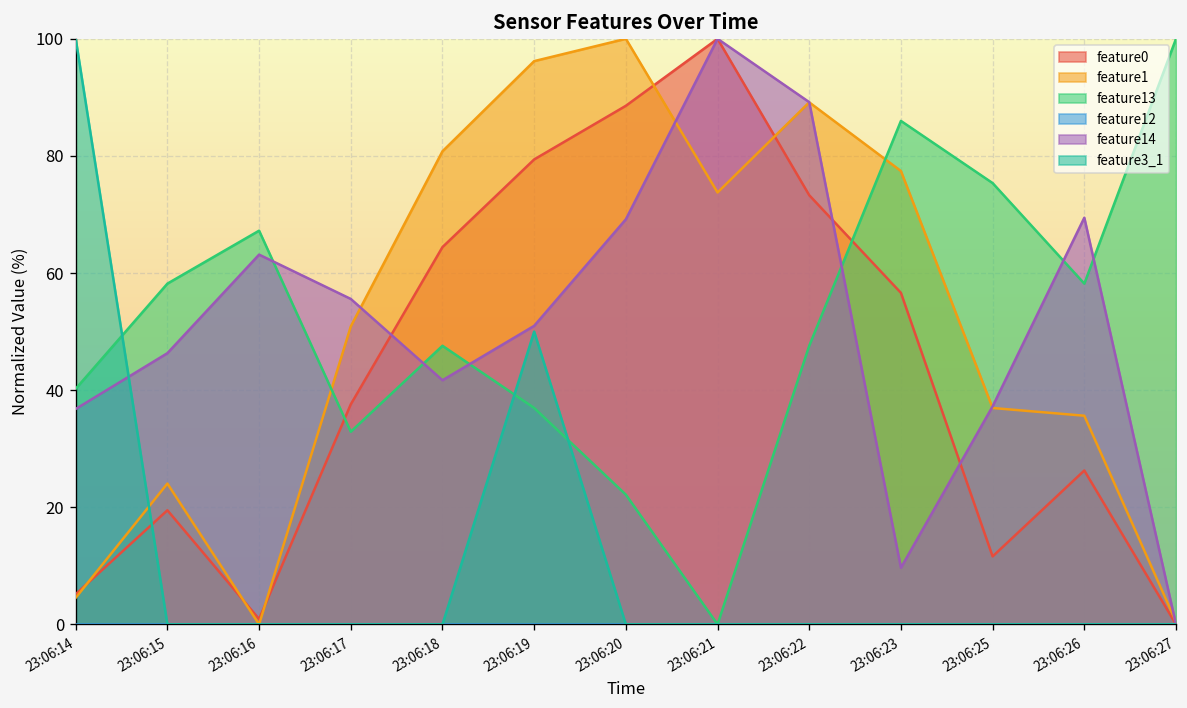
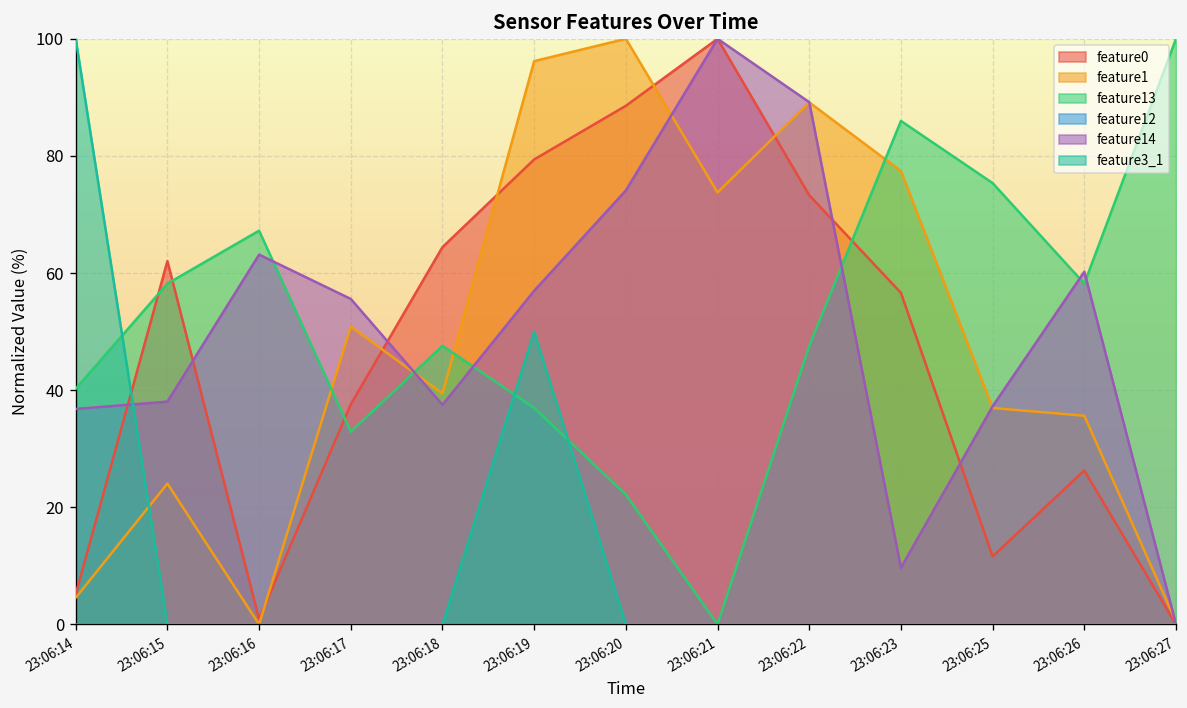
  {
    "feature0": {
      "23:06:14": 5,
-     "23:06:15": 19,
+     "23:06:15": 62,
      "23:06:16": 1,
      "23:06:17": 38,
      "23:06:18": 64,
      "23:06:19": 79,
      "23:06:20": 89,
      "23:06:22": 73,
      "23:06:23": 57,
      "23:06:25": 12,
      "23:06:26": 26
    },
    "feature1": {
      "23:06:14": 5,
      "23:06:15": 24,
      "23:06:17": 51,
-     "23:06:18": 81,
+     "23:06:18": 39,
      "23:06:19": 96,
      "23:06:20": 100,
      "23:06:21": 74,
      "23:06:23": 77,
      "23:06:26": 36
    },
    "feature12": {
      "23:06:14": 0,
      "23:06:19": 0
    },
    "feature14": {
      "23:06:14": 37,
-     "23:06:15": 46,
+     "23:06:15": 38,
      "23:06:16": 63,
      "23:06:17": 56,
-     "23:06:18": 42,
-     "23:06:19": 51,
-     "23:06:20": 69,
+     "23:06:18": 37,
+     "23:06:19": 57,
+     "23:06:20": 74,
      "23:06:23": 10,
-     "23:06:26": 69
+     "23:06:26": 60
    }
  }
